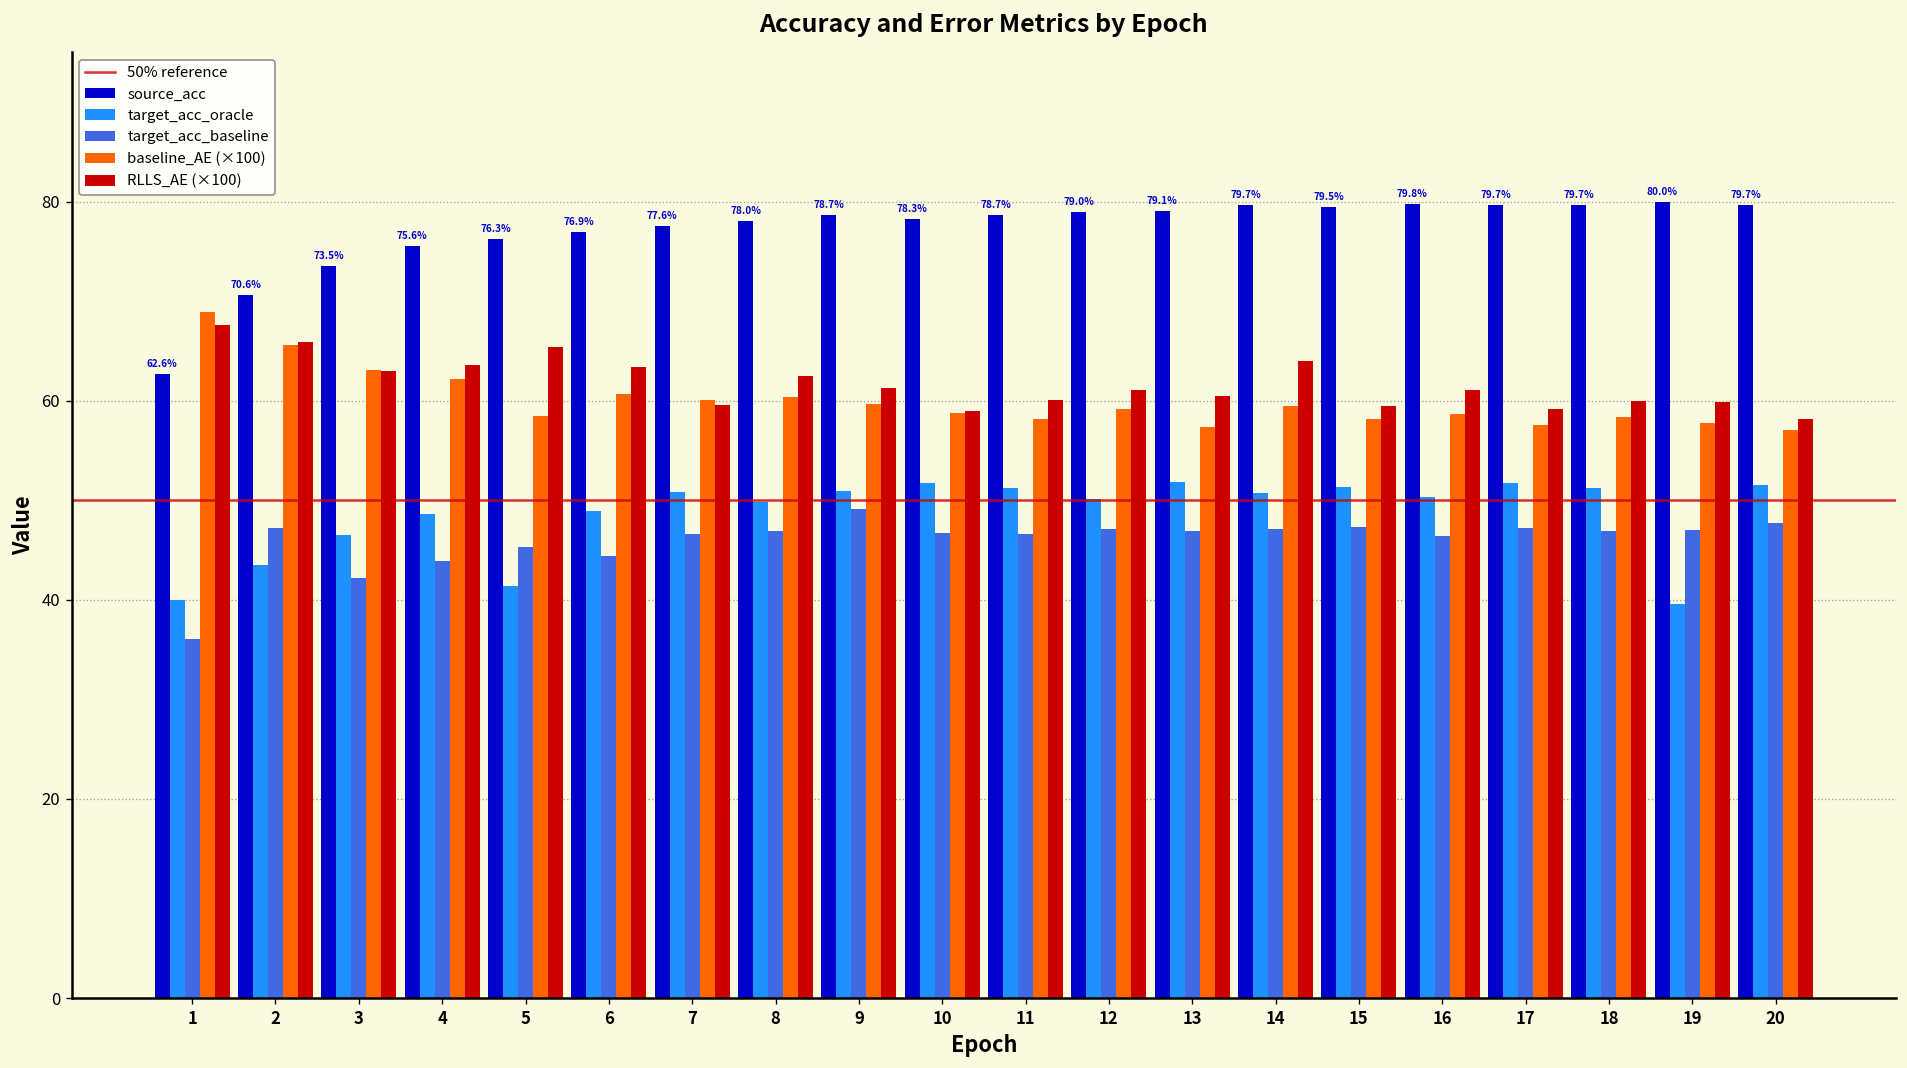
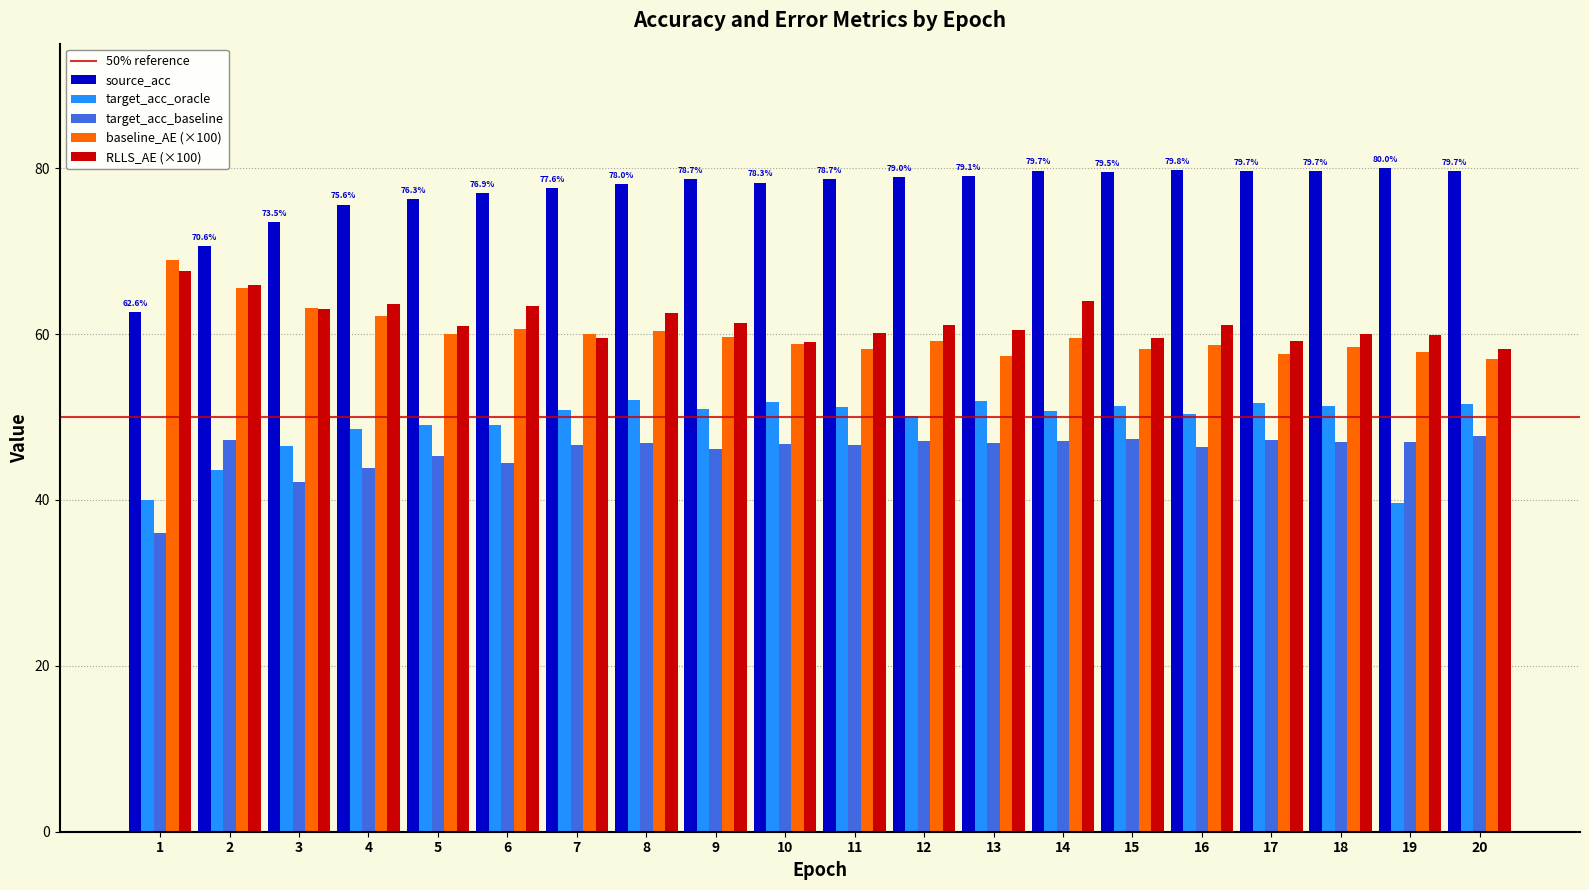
  {
    "source_acc": {
      "1": "62.6%",
      "2": "70.6%",
      "3": "73.5%",
      "4": "75.6%",
      "5": "76.3%",
      "6": "76.9%",
      "7": "77.6%",
      "8": "78.0%",
      "9": "78.7%",
      "10": "78.3%",
      "11": "78.7%",
      "12": "79.0%",
      "13": "79.1%",
      "14": "79.7%",
      "15": "79.5%",
      "16": "79.8%",
      "17": "79.7%",
      "18": "79.7%",
      "19": "80.0%",
      "20": "79.7%"
    },
    "target_acc_oracle": {
      "1": "40",
      "2": "44",
      "3": "47",
      "4": "49",
-     "5": "41",
+     "5": "49",
      "6": "49",
      "7": "51",
-     "8": "50",
+     "8": "52",
      "9": "51",
      "10": "52",
      "11": "51",
      "12": "50",
      "13": "52",
      "14": "51",
      "15": "51",
      "16": "50",
      "17": "52",
      "18": "51",
      "19": "40",
      "20": "52"
    },
    "target_acc_baseline": {
      "1": "36",
      "2": "47",
      "3": "42",
      "4": "44",
      "5": "45",
      "6": "44",
      "7": "47",
      "8": "47",
-     "9": "49",
+     "9": "46",
      "10": "47",
      "11": "47",
      "12": "47",
      "13": "47",
      "14": "47",
      "15": "47",
      "16": "46",
      "17": "47",
      "18": "47",
      "19": "47",
      "20": "48"
    },
    "baseline_AE (×100)": {
      "1": "69",
      "2": "66",
      "3": "63",
      "4": "62",
-     "5": "58",
+     "5": "60",
      "6": "61",
      "7": "60",
      "8": "60",
      "9": "60",
      "10": "59",
      "11": "58",
      "12": "59",
      "13": "57",
      "14": "59",
      "15": "58",
      "16": "59",
      "17": "58",
      "18": "58",
      "19": "58",
      "20": "57"
    },
    "RLLS_AE (×100)": {
      "1": "68",
      "2": "66",
      "3": "63",
      "4": "64",
-     "5": "65",
+     "5": "61",
      "6": "63",
      "7": "60",
      "8": "63",
      "9": "61",
      "10": "59",
      "11": "60",
      "12": "61",
      "13": "61",
      "14": "64",
      "15": "60",
      "16": "61",
      "17": "59",
      "18": "60",
      "19": "60",
      "20": "58"
    }
  }
